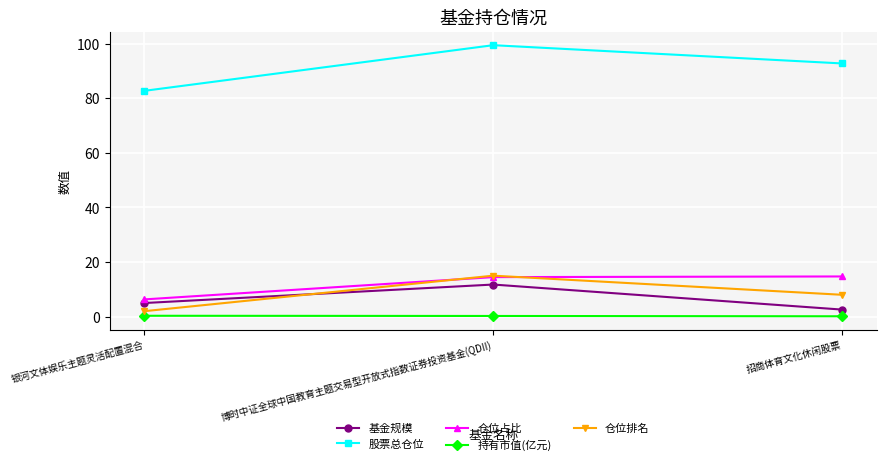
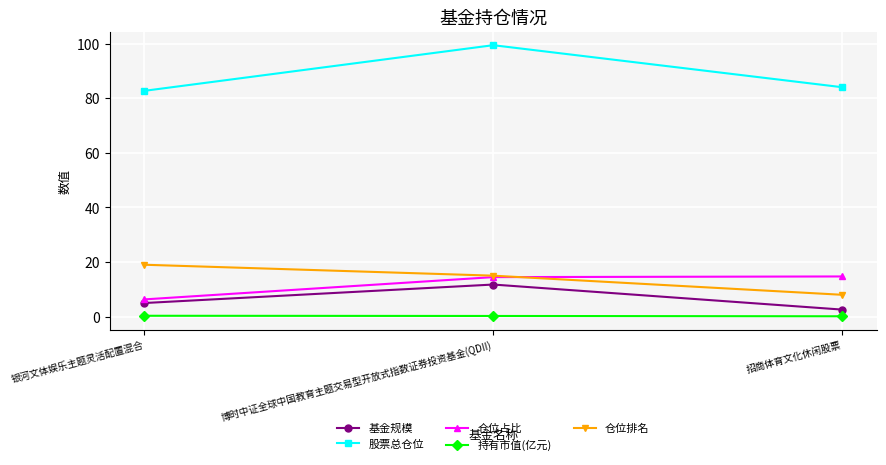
  {
    "基金规模": {
      "银河文体娱乐主题灵活配置混合": 5,
      "博时中证全球中国教育主题交易型开放式指数证券投资基金(QDII)": 12,
      "招商体育文化休闲股票": 3
    },
    "股票总仓位": {
      "银河文体娱乐主题灵活配置混合": 83,
      "博时中证全球中国教育主题交易型开放式指数证券投资基金(QDII)": 99,
-     "招商体育文化休闲股票": 93
+     "招商体育文化休闲股票": 84
    },
    "仓位占比": {
      "银河文体娱乐主题灵活配置混合": 6,
      "招商体育文化休闲股票": 15
    },
    "持有市值(亿元)": {
      "银河文体娱乐主题灵活配置混合": 0,
      "博时中证全球中国教育主题交易型开放式指数证券投资基金(QDII)": 0,
      "招商体育文化休闲股票": 0
    },
    "仓位排名": {
-     "银河文体娱乐主题灵活配置混合": 2,
+     "银河文体娱乐主题灵活配置混合": 19,
      "招商体育文化休闲股票": 8
    }
  }
